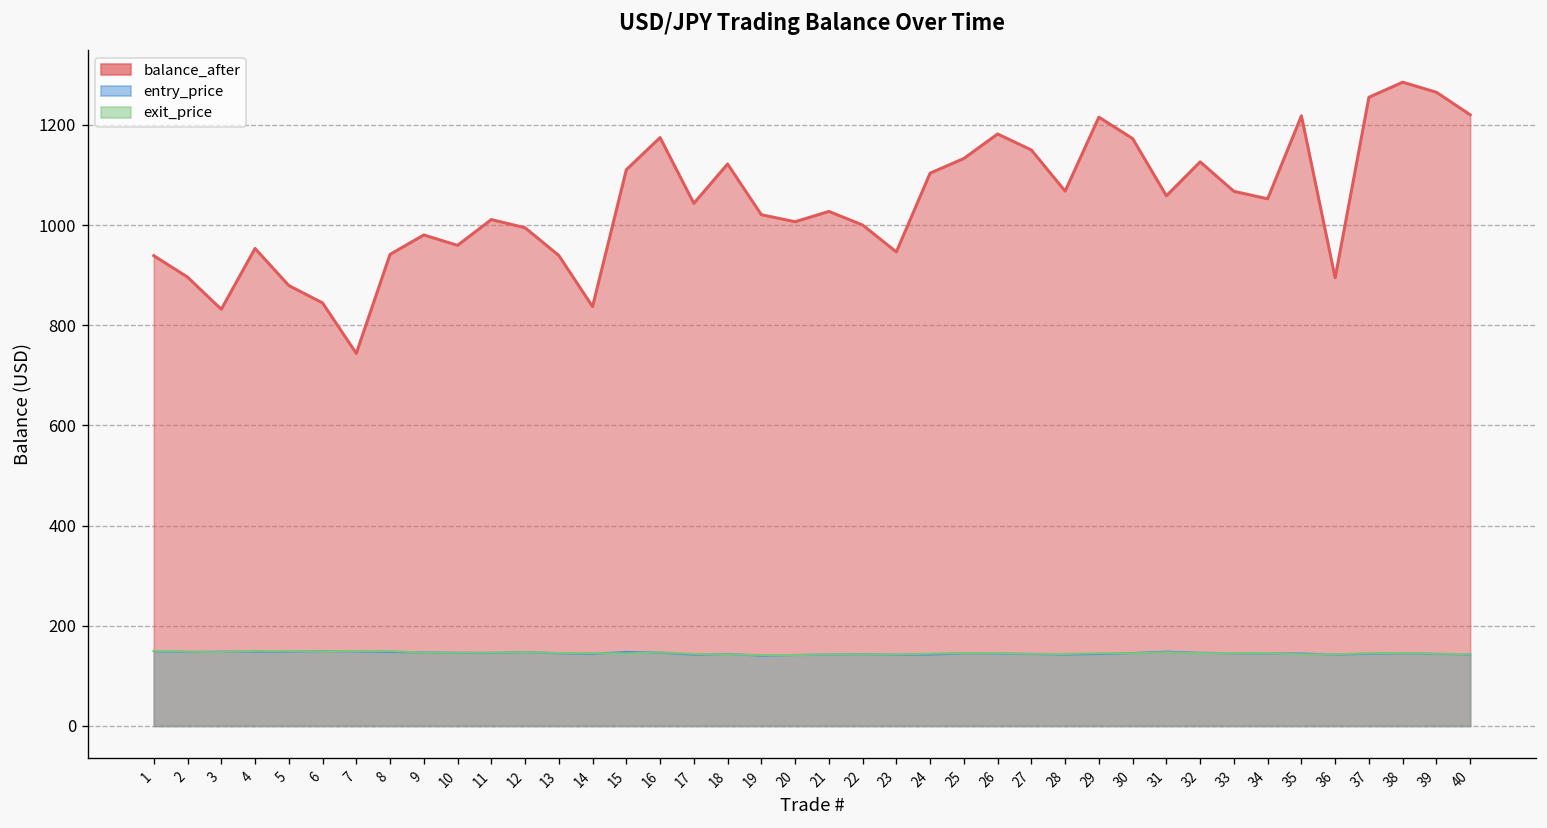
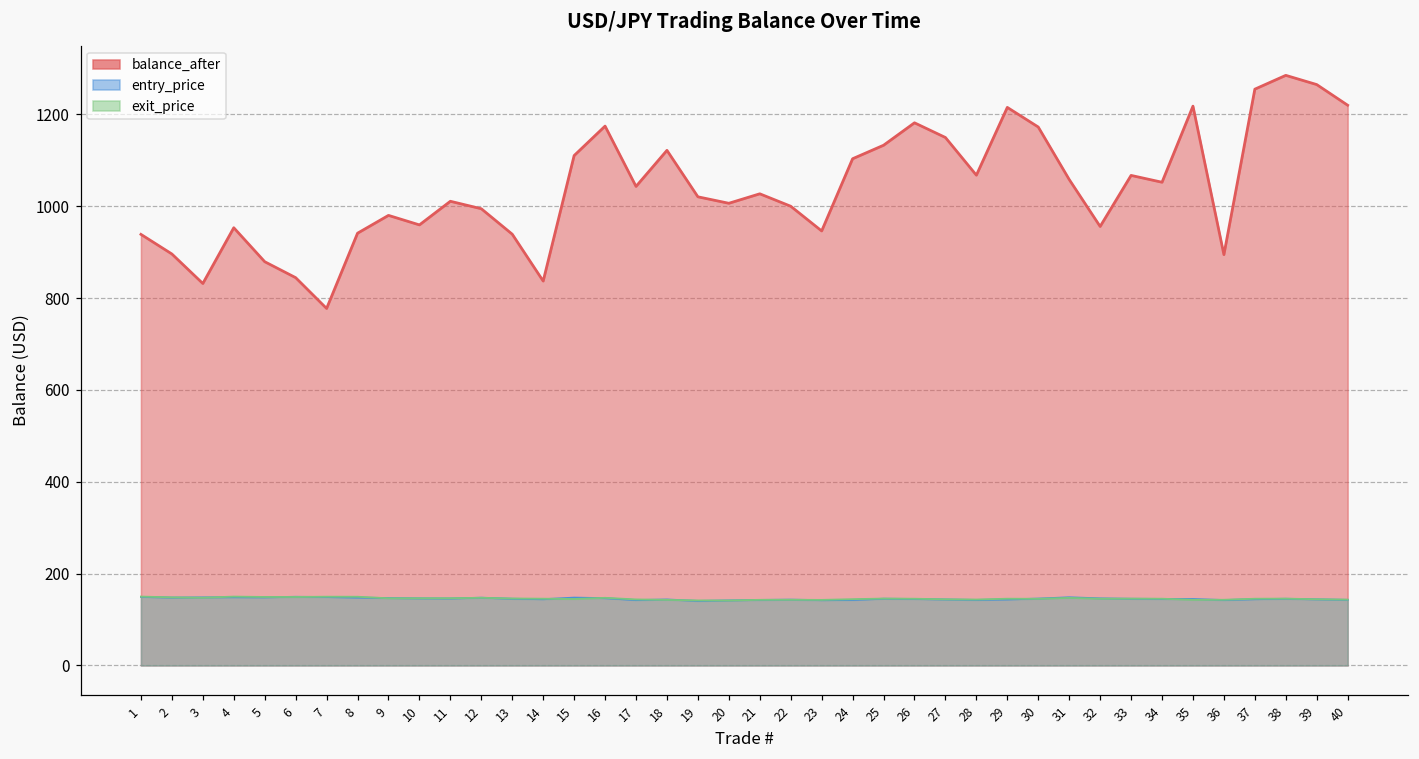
  {
    "balance_after": {
      "1": 940,
      "2": 900,
      "3": 830,
      "4": 950,
      "5": 880,
      "6": 840,
-     "7": 740,
+     "7": 780,
      "8": 940,
      "9": 980,
      "10": 960,
      "11": 1010,
      "12": 990,
      "13": 940,
      "14": 840,
      "15": 1110,
      "16": 1170,
      "17": 1040,
      "18": 1120,
      "19": 1020,
      "20": 1010,
      "21": 1030,
      "22": 1000,
      "23": 950,
      "24": 1100,
      "25": 1130,
      "26": 1180,
      "27": 1150,
      "28": 1070,
      "29": 1220,
      "30": 1170,
      "31": 1060,
-     "32": 1130,
+     "32": 960,
      "33": 1070,
      "34": 1050,
      "35": 1220,
      "36": 890,
      "37": 1260,
      "38": 1290,
      "39": 1270,
      "40": 1220
    }
  }
